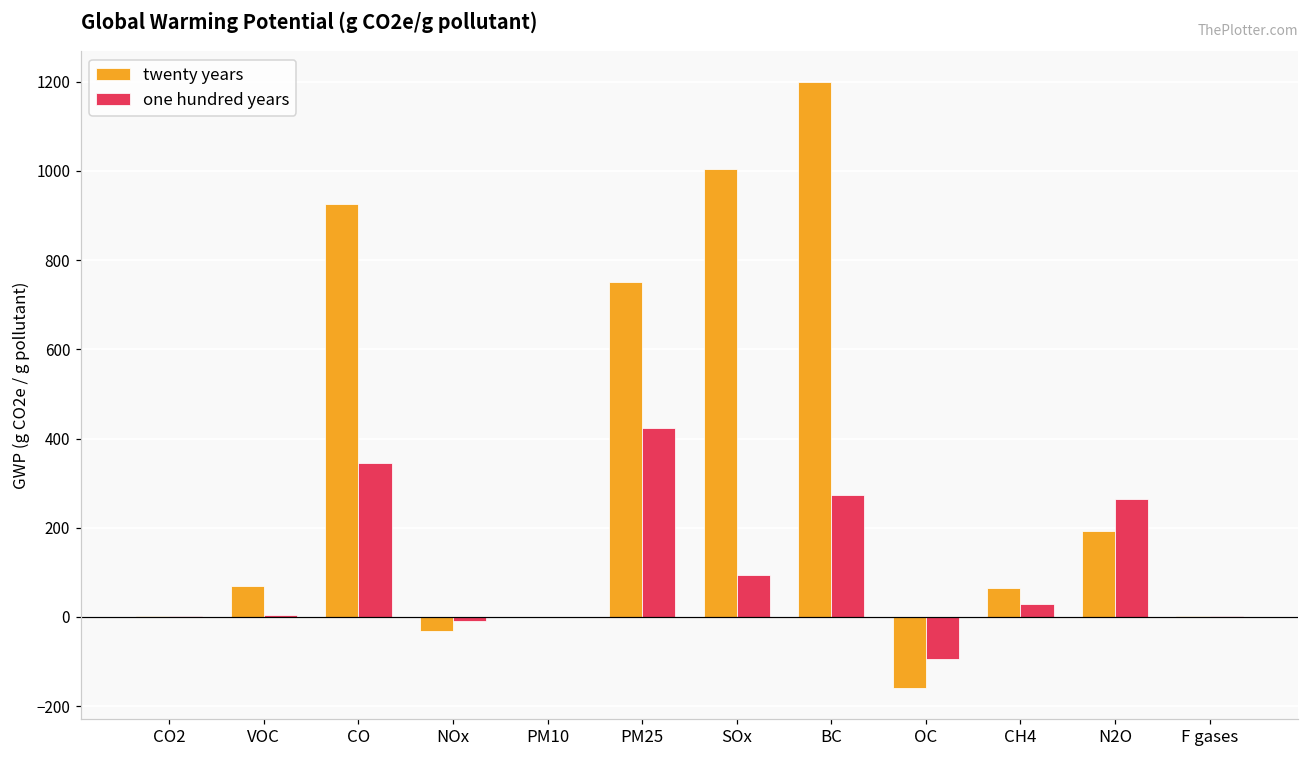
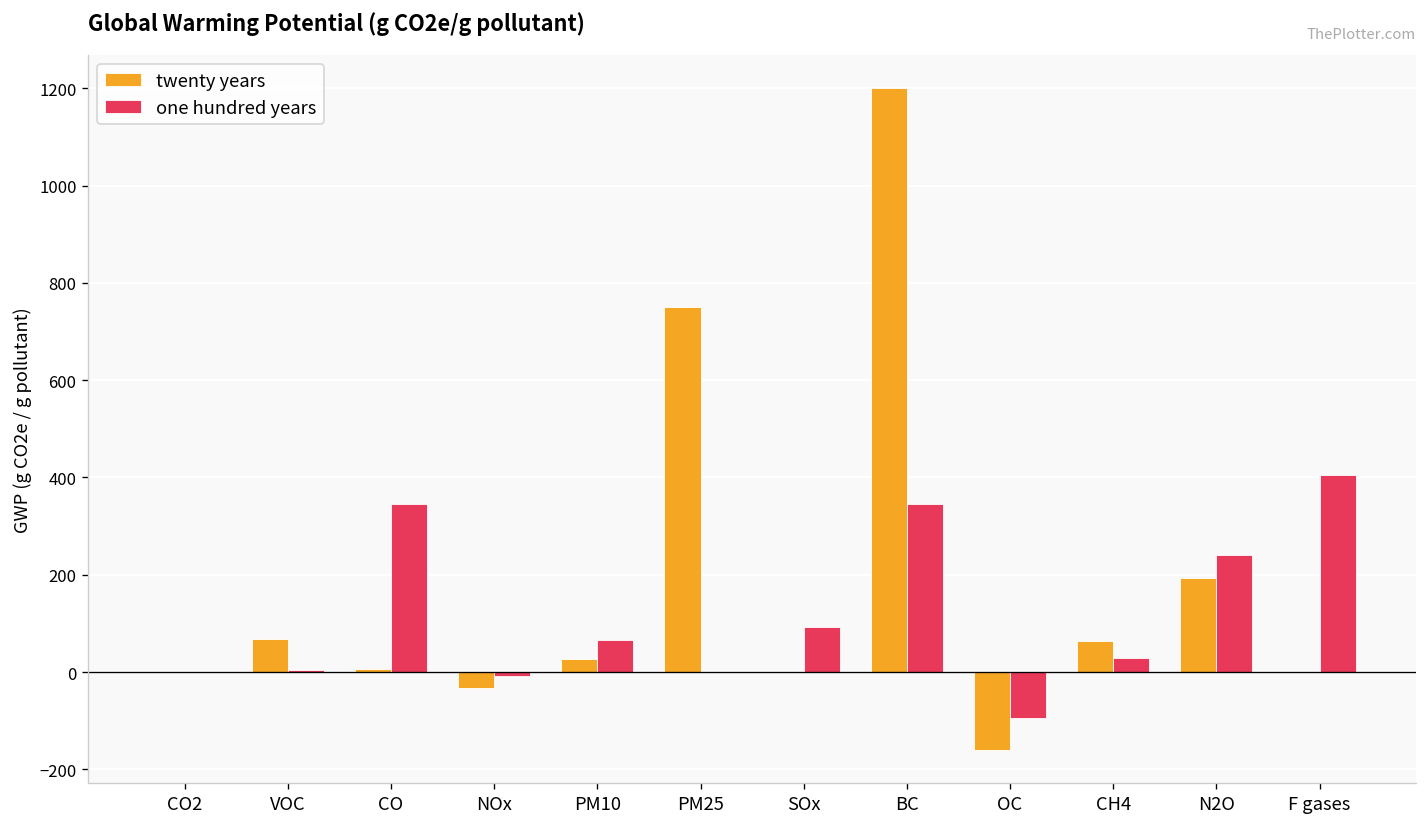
  {
    "twenty years": {
      "VOC": 70,
-     "CO": 930,
+     "CO": 10,
      "NOx": -30,
-     "PM10": 0,
+     "PM10": 30,
      "PM25": 750,
-     "SOx": 1000,
+     "SOx": 0,
      "BC": 1200,
      "OC": -160,
      "CH4": 60,
      "N2O": 190
    },
    "one hundred years": {
      "CO": 340,
      "NOx": -10,
-     "PM10": 0,
-     "PM25": 420,
+     "PM10": 70,
+     "PM25": 0,
      "SOx": 90,
-     "BC": 270,
+     "BC": 350,
      "OC": -100,
      "CH4": 30,
-     "N2O": 270,
-     "F gases": 0
+     "N2O": 240,
+     "F gases": 410
    }
  }
